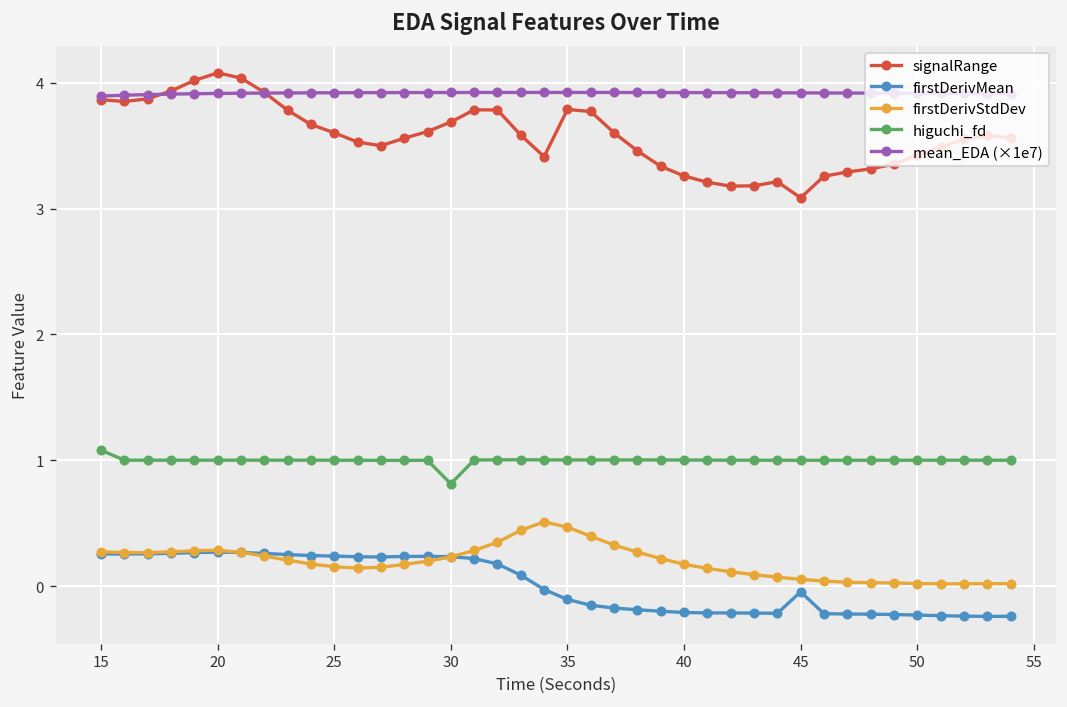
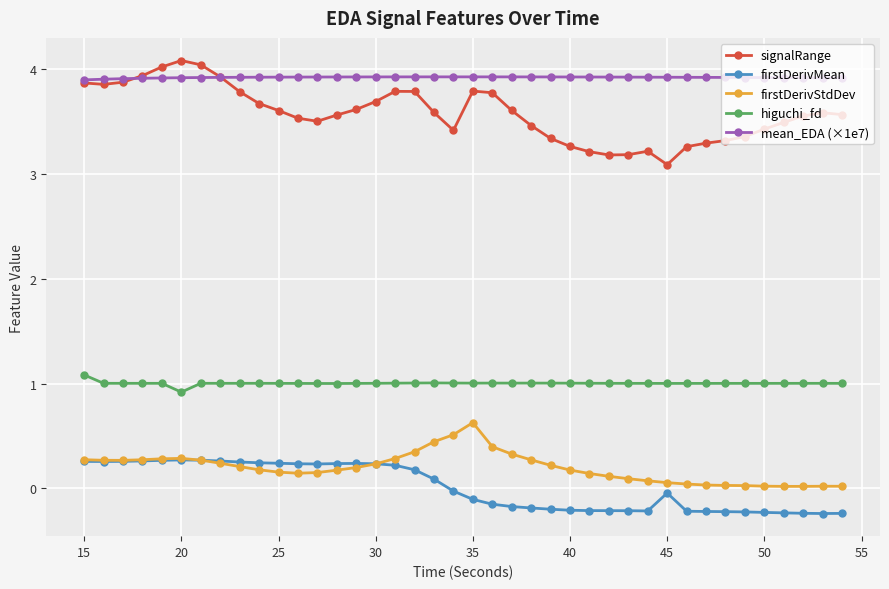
  {
    "signalRange": {
      "15": 3.86,
      "20": 4.08,
      "25": 3.60,
      "30": 3.69,
      "35": 3.79,
      "40": 3.26,
      "45": 3.09
    },
    "firstDerivMean": {
      "25": 0.24,
      "35": -0.10,
      "40": -0.21,
      "45": -0.04,
      "50": -0.23
    },
    "firstDerivStdDev": {
      "25": 0.16,
-     "35": 0.47,
+     "35": 0.63,
      "40": 0.18,
      "45": 0.06,
      "50": 0.02
    },
    "higuchi_fd": {
      "15": 1.08,
-     "20": 1.00,
+     "20": 0.92,
      "25": 1.00,
-     "30": 0.81,
+     "30": 1.00,
      "35": 1.00,
      "40": 1.00,
      "45": 1.00,
      "50": 1.00
    },
    "mean_EDA (×1e7)": {
      "15": 3.89,
      "20": 3.91,
      "25": 3.92,
      "30": 3.92,
      "35": 3.92,
      "40": 3.92,
      "45": 3.92
    }
  }
